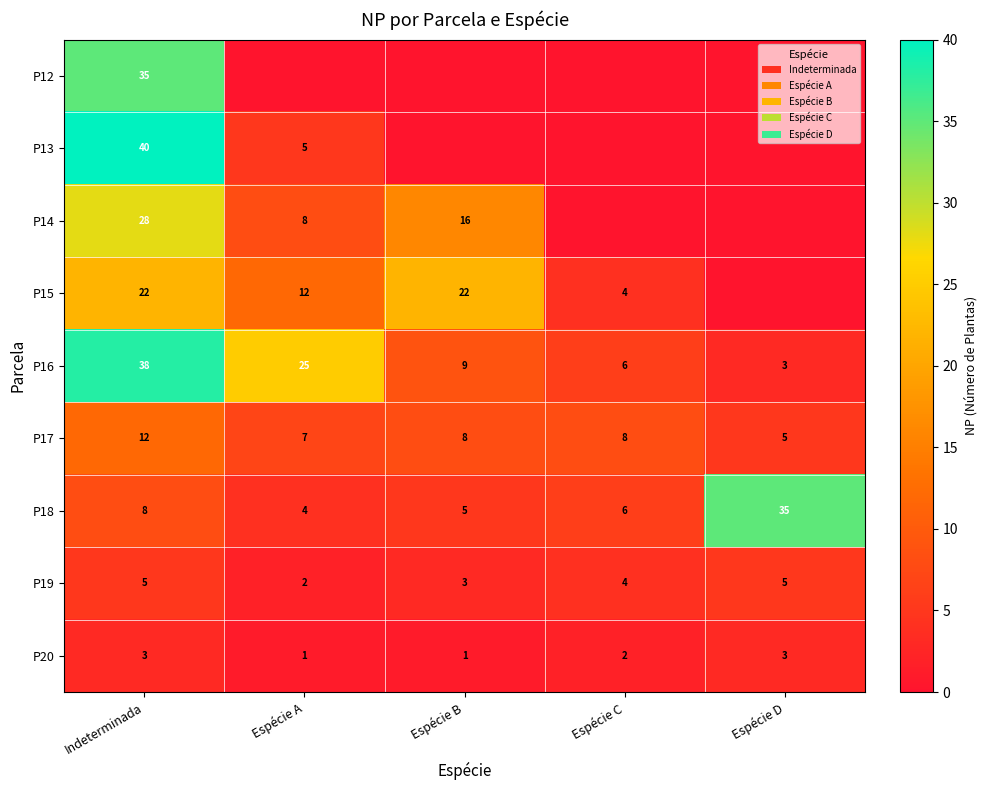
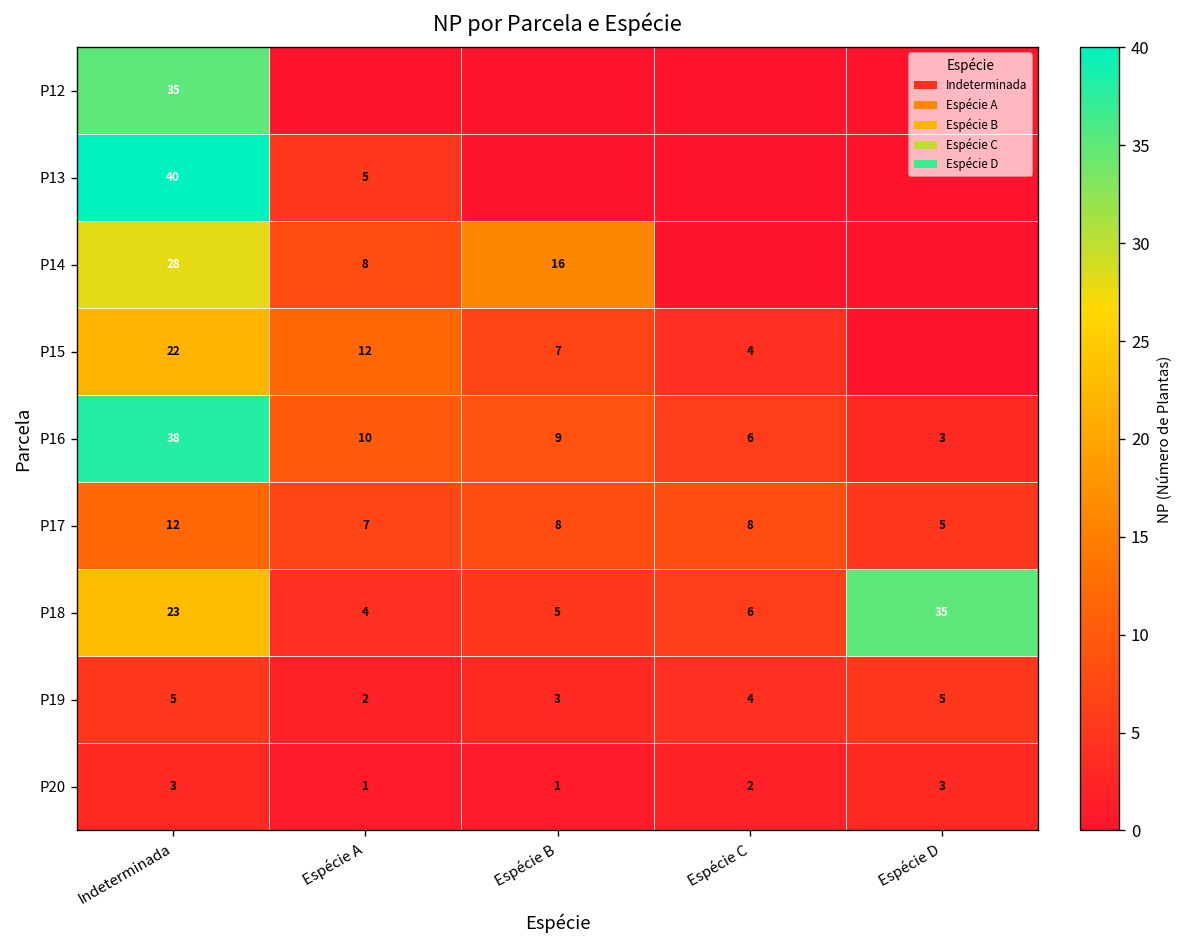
  {
    "P12": {
      "Indeterminada": 35
    },
    "P13": {
      "Indeterminada": 40,
      "Espécie A": 5
    },
    "P14": {
      "Indeterminada": 28,
      "Espécie A": 8,
      "Espécie B": 16
    },
    "P15": {
      "Indeterminada": 22,
      "Espécie A": 12,
-     "Espécie B": 22,
+     "Espécie B": 7,
      "Espécie C": 4
    },
    "P16": {
      "Indeterminada": 38,
-     "Espécie A": 25,
+     "Espécie A": 10,
      "Espécie B": 9,
      "Espécie C": 6,
      "Espécie D": 3
    },
    "P17": {
      "Indeterminada": 12,
      "Espécie A": 7,
      "Espécie B": 8,
      "Espécie C": 8,
      "Espécie D": 5
    },
    "P18": {
-     "Indeterminada": 8,
+     "Indeterminada": 23,
      "Espécie A": 4,
      "Espécie B": 5,
      "Espécie C": 6,
      "Espécie D": 35
    },
    "P19": {
      "Indeterminada": 5,
      "Espécie A": 2,
      "Espécie B": 3,
      "Espécie C": 4,
      "Espécie D": 5
    },
    "P20": {
      "Indeterminada": 3,
      "Espécie A": 1,
      "Espécie B": 1,
      "Espécie C": 2,
      "Espécie D": 3
    }
  }
